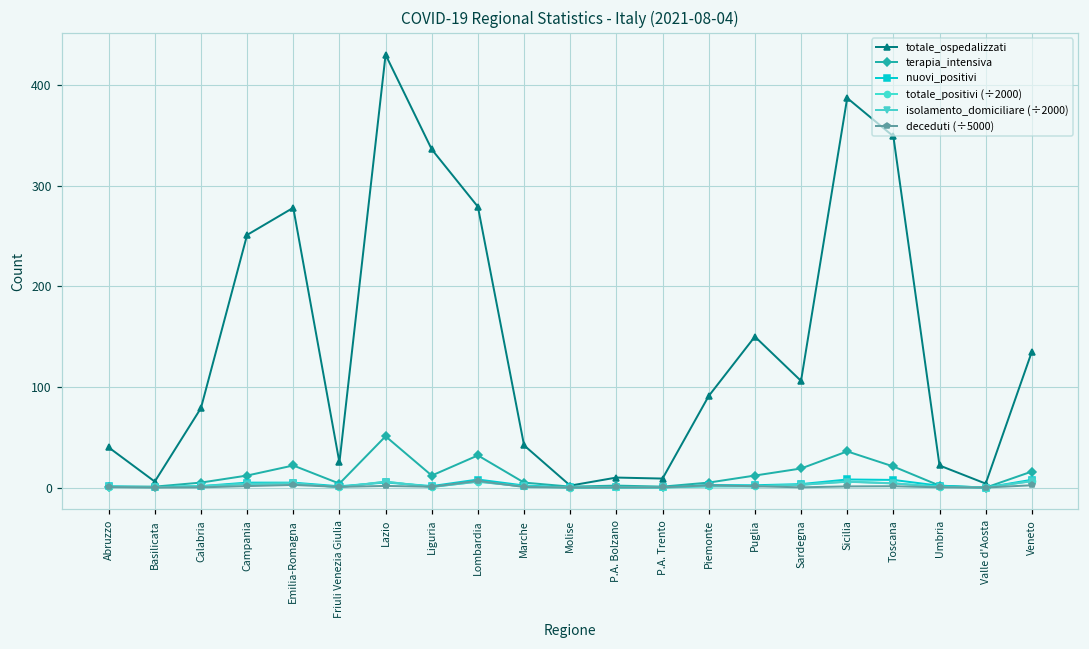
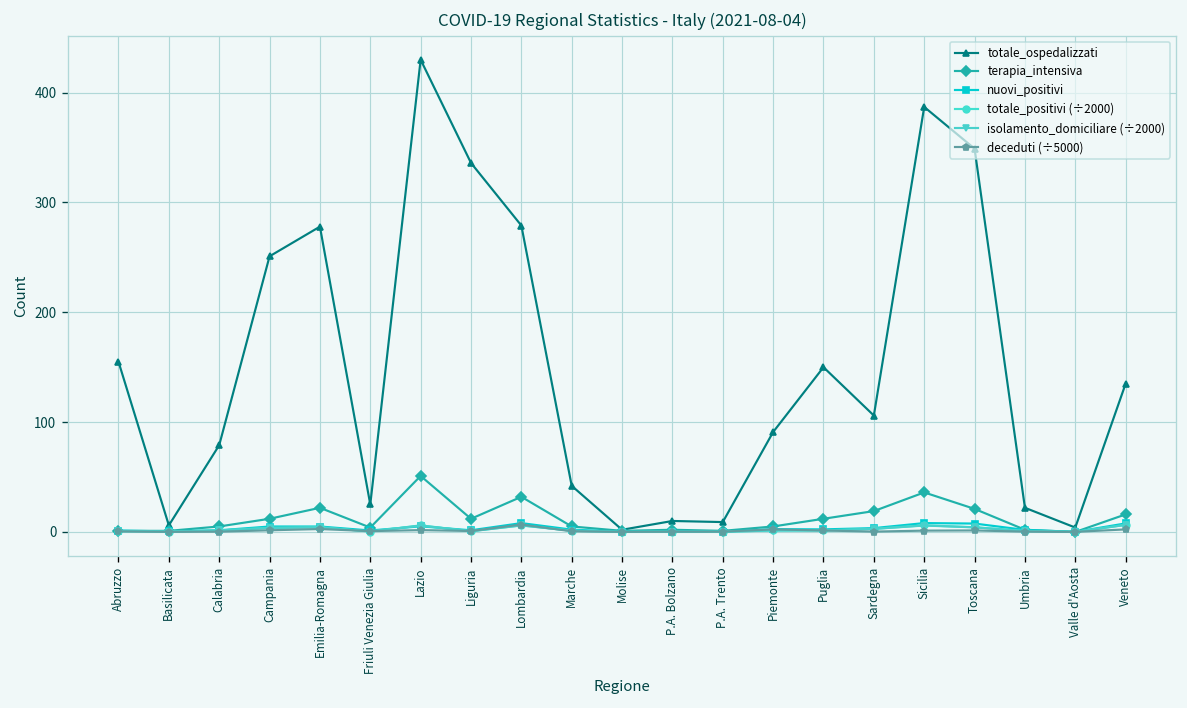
  {
    "totale_ospedalizzati": {
-     "Abruzzo": 40,
+     "Abruzzo": 160,
      "Basilicata": 10,
      "Calabria": 80,
      "Campania": 250,
      "Emilia-Romagna": 280,
      "Friuli Venezia Giulia": 30,
      "Lazio": 430,
      "Liguria": 340,
      "Lombardia": 280,
      "Marche": 40,
      "P.A. Bolzano": 10,
      "P.A. Trento": 10,
      "Piemonte": 90,
      "Puglia": 150,
      "Sardegna": 110,
      "Sicilia": 390,
      "Umbria": 20,
      "Valle d'Aosta": 0,
      "Veneto": 140
    },
    "deceduti (÷5000)": {
      "Lazio": 0,
      "Sicilia": 0,
      "Veneto": 0
    }
  }
